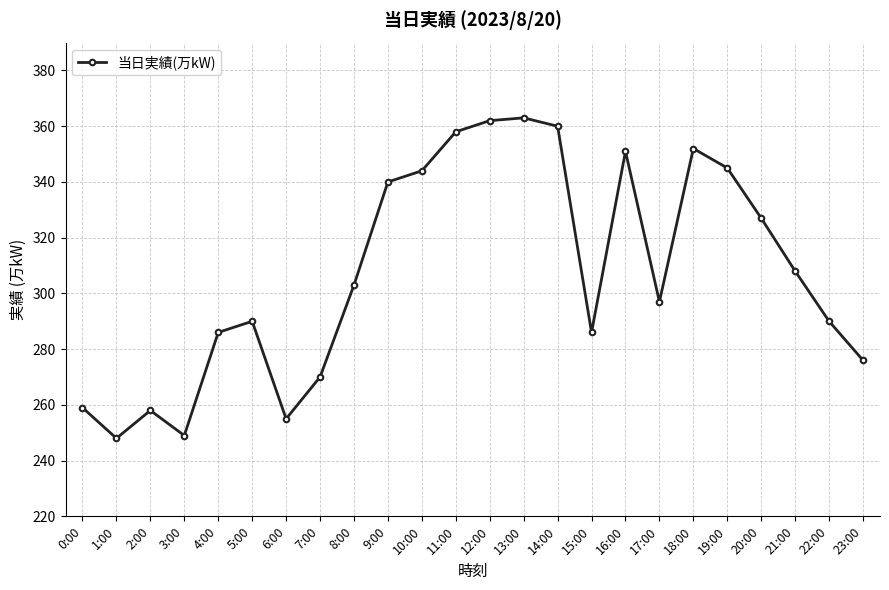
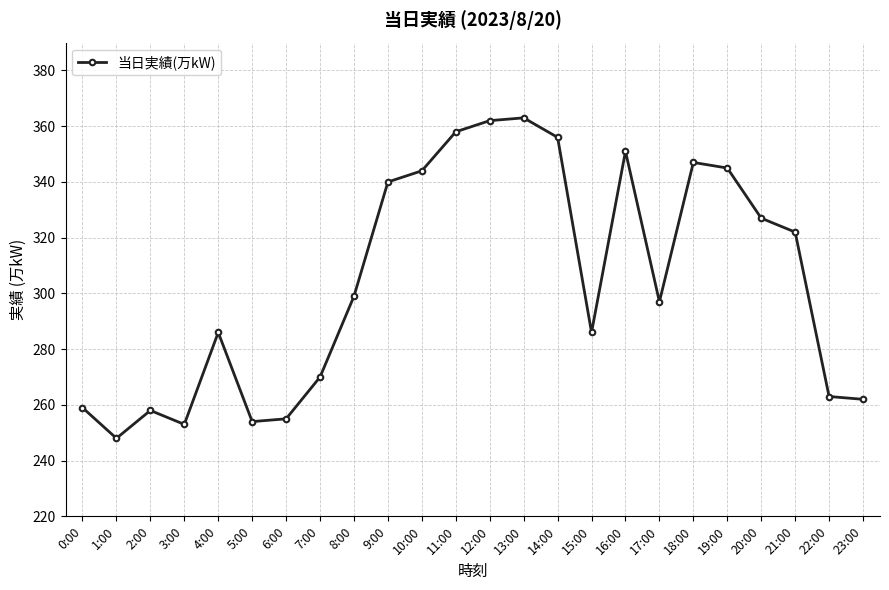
  {
    "0:00": 259,
    "1:00": 248,
    "2:00": 258,
-   "3:00": 249,
+   "3:00": 253,
    "4:00": 286,
-   "5:00": 290,
+   "5:00": 254,
    "6:00": 255,
    "7:00": 270,
-   "8:00": 303,
+   "8:00": 299,
    "9:00": 340,
    "10:00": 344,
    "11:00": 358,
    "12:00": 362,
    "13:00": 363,
-   "14:00": 360,
+   "14:00": 356,
    "15:00": 286,
    "16:00": 351,
    "17:00": 297,
-   "18:00": 352,
+   "18:00": 347,
    "19:00": 345,
    "20:00": 327,
-   "21:00": 308,
-   "22:00": 290,
-   "23:00": 276
+   "21:00": 322,
+   "22:00": 263,
+   "23:00": 262
  }
